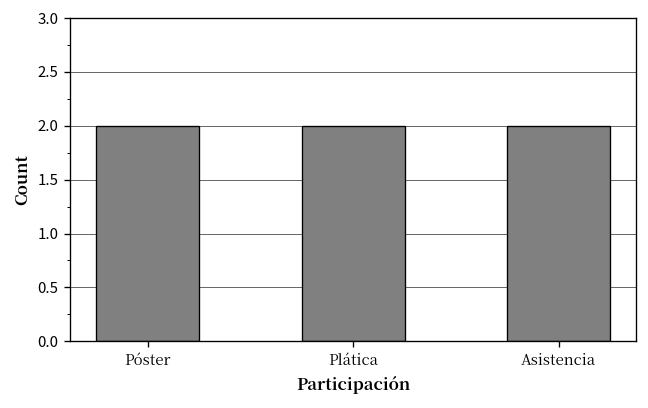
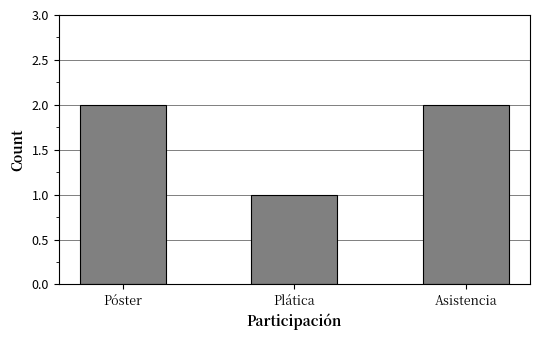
  {
    "Póster": 2,
-   "Plática": 2,
+   "Plática": 1,
    "Asistencia": 2
  }
